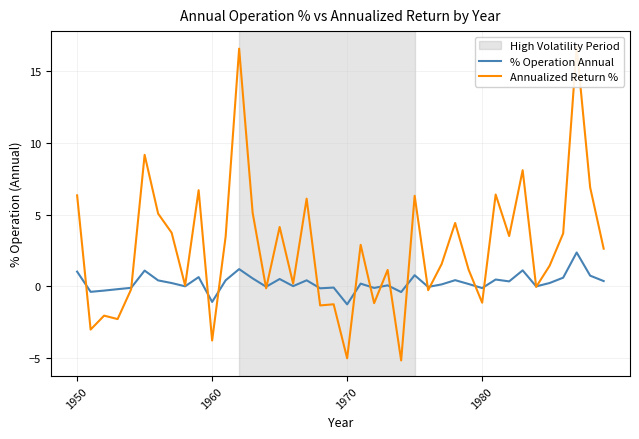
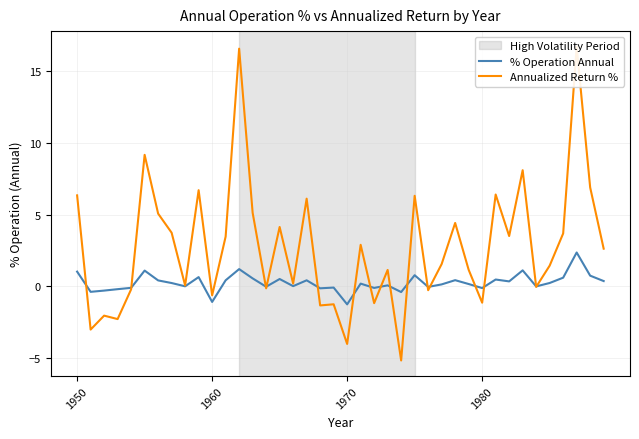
  {
    "% Operation Annual": {
      "1950": 1.0,
      "1960": -1.1,
      "1970": -1.2,
      "1980": -0.1
    },
    "Annualized Return %": {
      "1950": 6.3,
-     "1960": -3.8,
-     "1970": -5,
+     "1960": -0.6,
+     "1970": -4,
      "1980": -1.1
    }
  }
